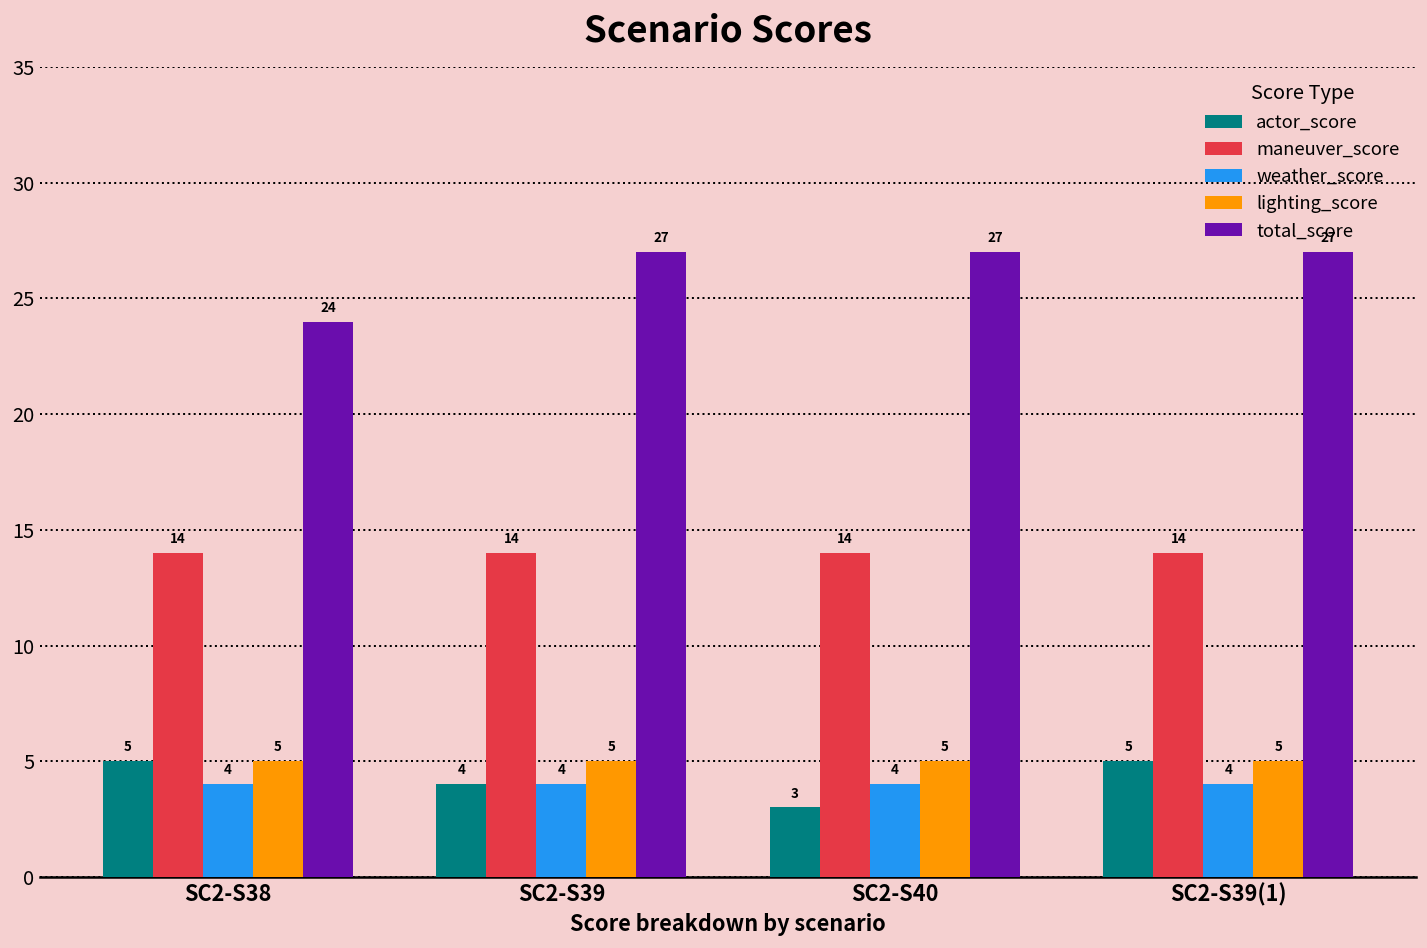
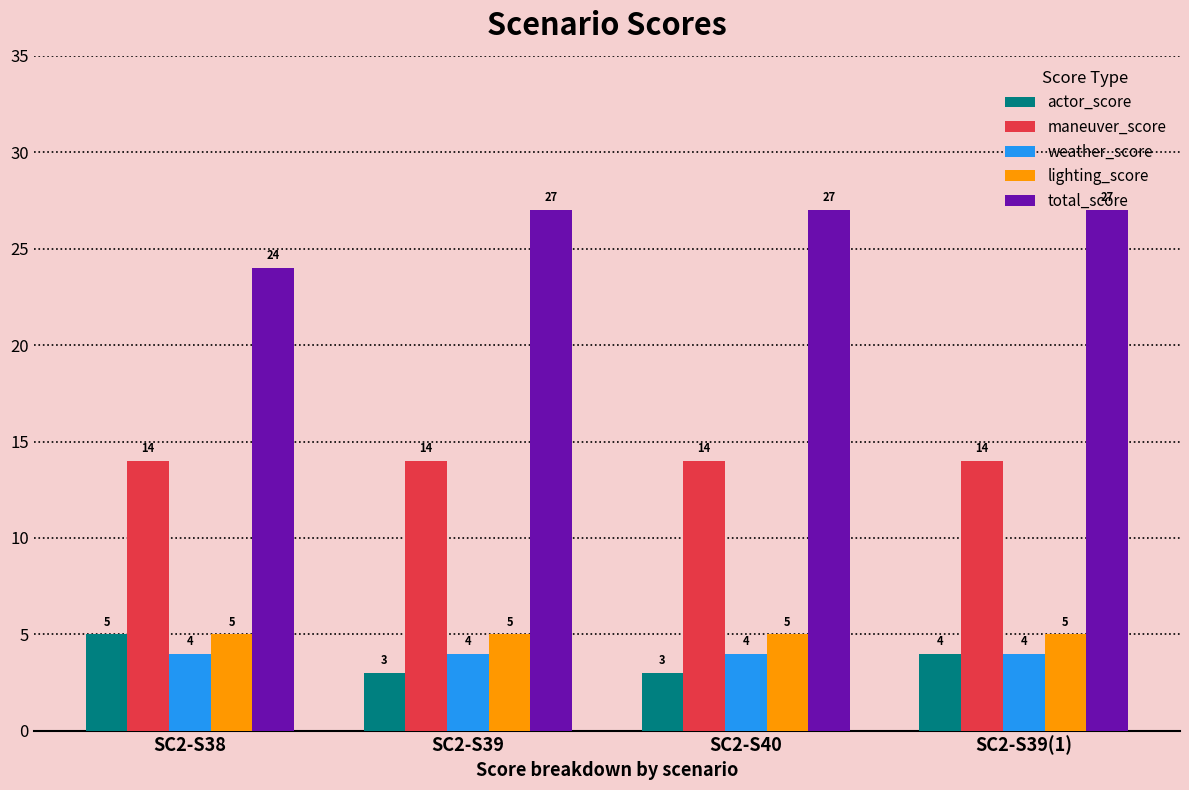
  {
    "actor_score": {
      "SC2-S38": 5,
-     "SC2-S39": 4,
+     "SC2-S39": 3,
      "SC2-S40": 3,
-     "SC2-S39(1)": 5
+     "SC2-S39(1)": 4
    },
    "maneuver_score": {
      "SC2-S38": 14,
      "SC2-S39": 14,
      "SC2-S40": 14,
      "SC2-S39(1)": 14
    },
    "weather_score": {
      "SC2-S38": 4,
      "SC2-S39": 4,
      "SC2-S40": 4,
      "SC2-S39(1)": 4
    },
    "lighting_score": {
      "SC2-S38": 5,
      "SC2-S39": 5,
      "SC2-S40": 5,
      "SC2-S39(1)": 5
    },
    "total_score": {
      "SC2-S38": 24,
      "SC2-S39": 27,
      "SC2-S40": 27,
      "SC2-S39(1)": 27
    }
  }
